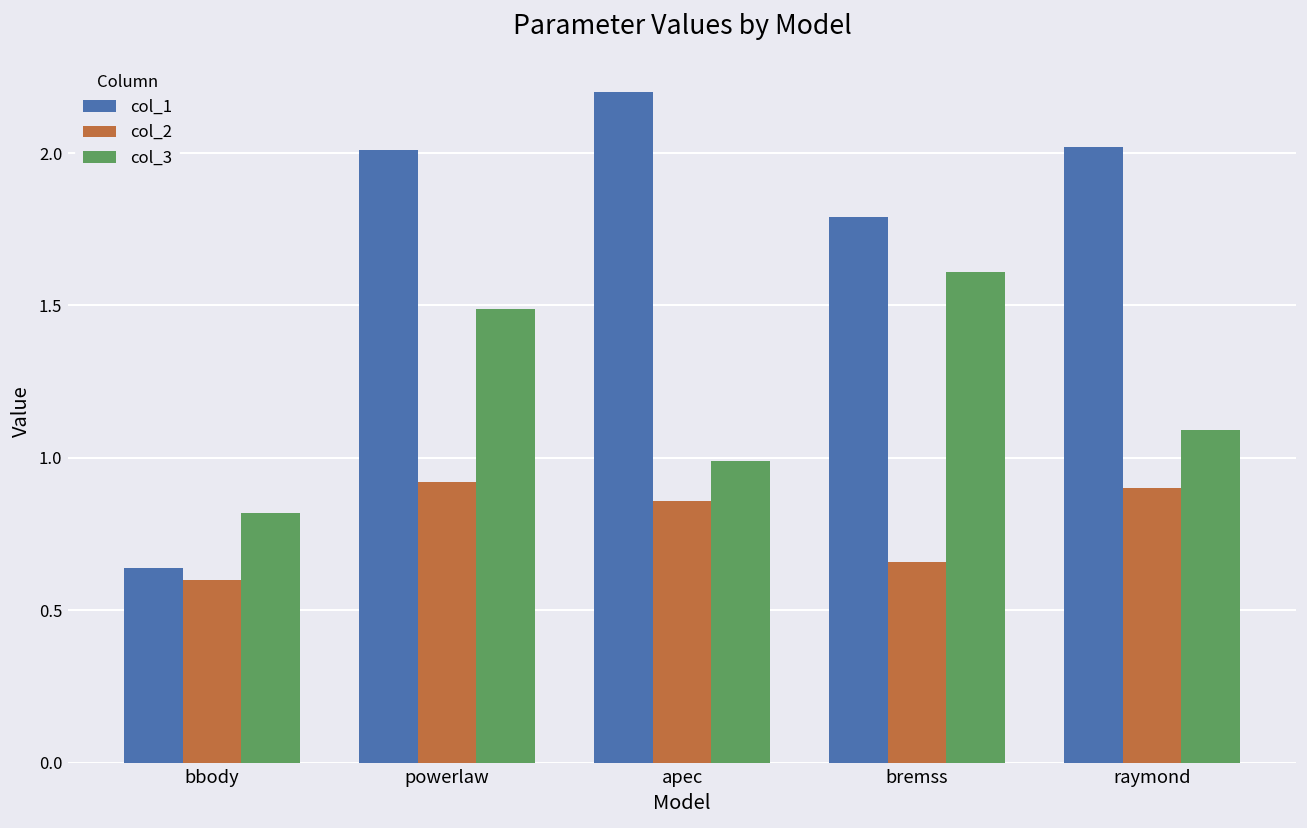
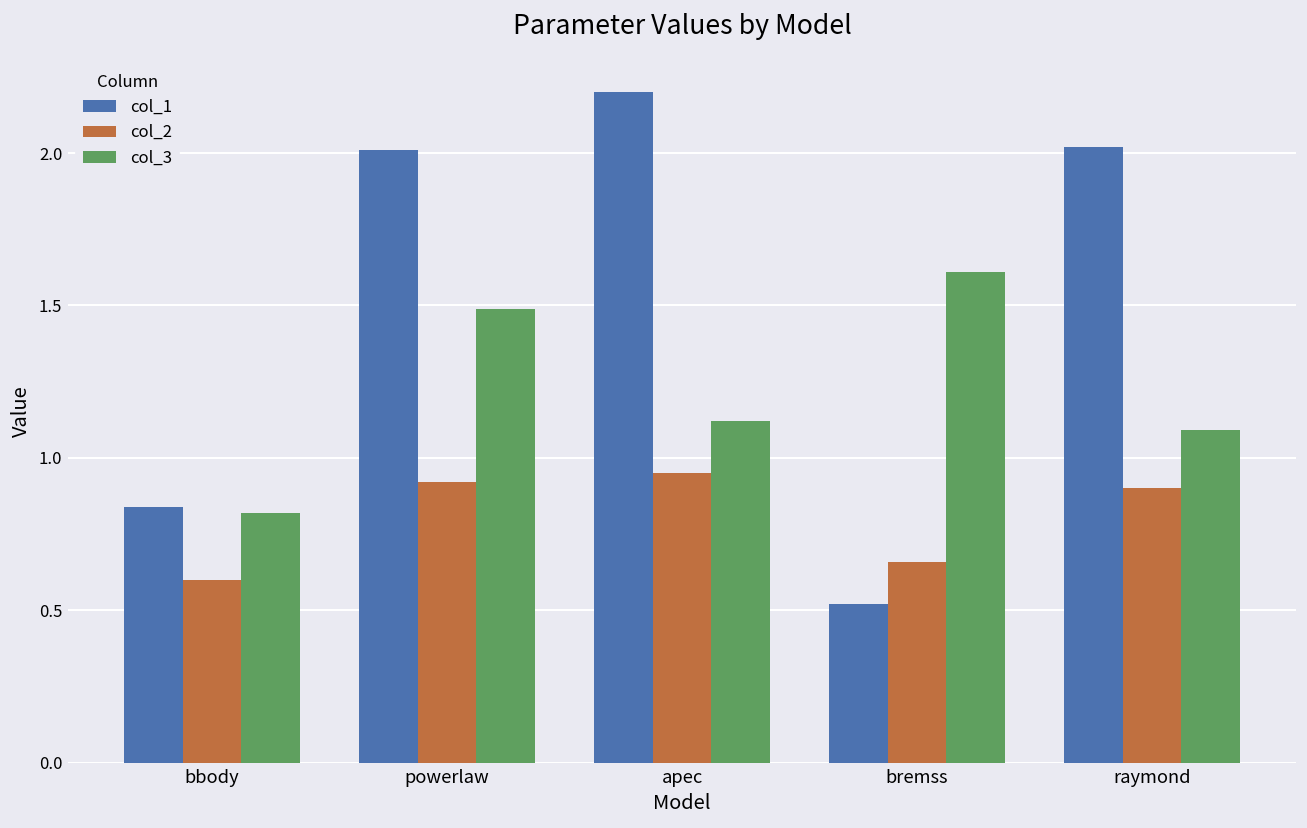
  {
    "col_1": {
-     "bbody": 0.64,
+     "bbody": 0.84,
      "powerlaw": 2.01,
      "apec": 2.20,
-     "bremss": 1.79,
+     "bremss": 0.52,
      "raymond": 2.02
    },
    "col_2": {
      "bbody": 0.60,
      "powerlaw": 0.92,
-     "apec": 0.86,
+     "apec": 0.95,
      "bremss": 0.66,
      "raymond": 0.90
    },
    "col_3": {
      "bbody": 0.82,
      "powerlaw": 1.49,
-     "apec": 0.99,
+     "apec": 1.12,
      "bremss": 1.61,
      "raymond": 1.09
    }
  }
